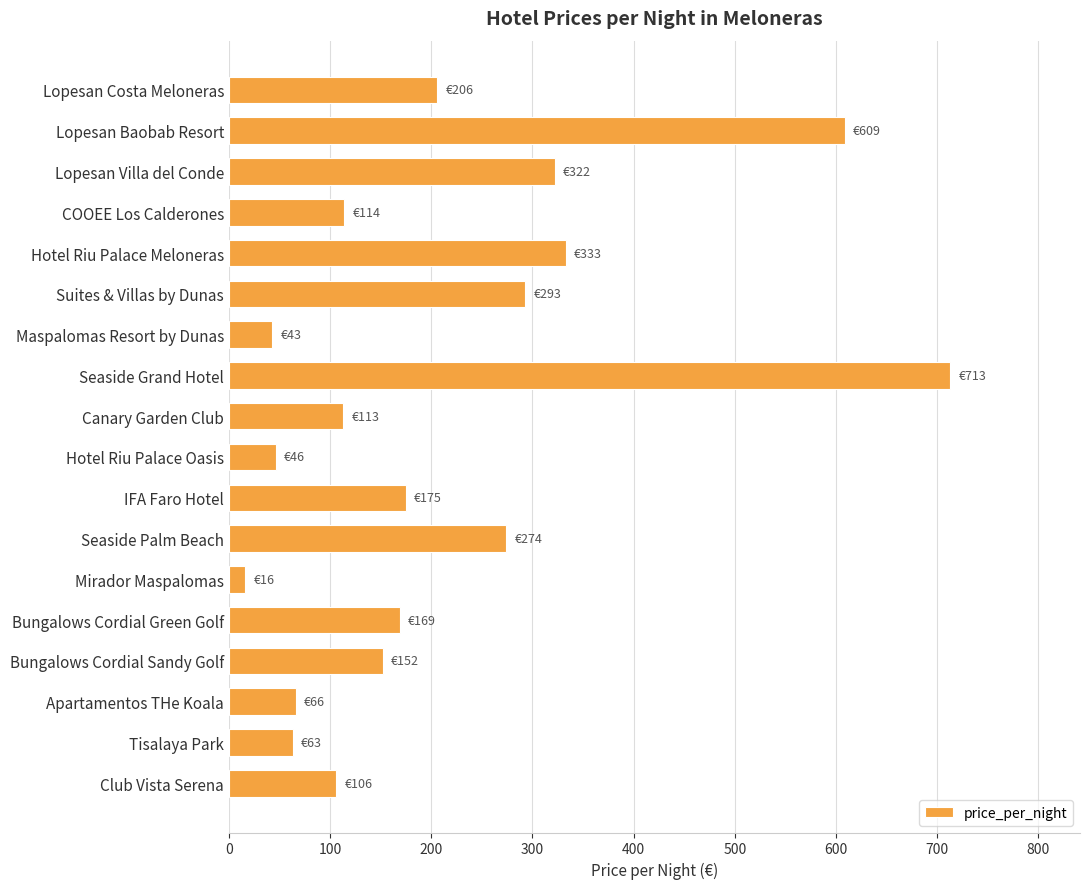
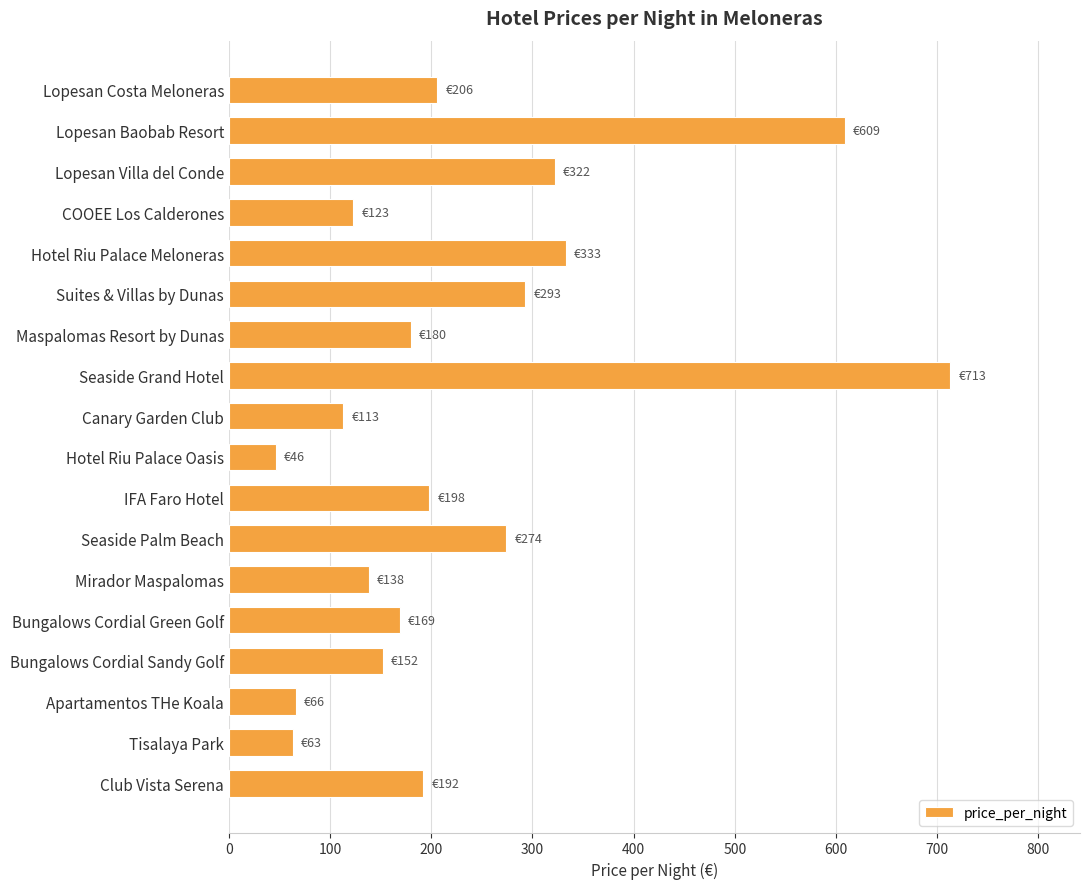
  {
    "Lopesan Costa Meloneras": "€206",
    "Lopesan Baobab Resort": "€609",
    "Lopesan Villa del Conde": "€322",
-   "COOEE Los Calderones": "€114",
+   "COOEE Los Calderones": "€123",
    "Hotel Riu Palace Meloneras": "€333",
    "Suites & Villas by Dunas": "€293",
-   "Maspalomas Resort by Dunas": "€43",
+   "Maspalomas Resort by Dunas": "€180",
    "Seaside Grand Hotel": "€713",
    "Canary Garden Club": "€113",
    "Hotel Riu Palace Oasis": "€46",
-   "IFA Faro Hotel": "€175",
+   "IFA Faro Hotel": "€198",
    "Seaside Palm Beach": "€274",
-   "Mirador Maspalomas": "€16",
+   "Mirador Maspalomas": "€138",
    "Bungalows Cordial Green Golf": "€169",
    "Bungalows Cordial Sandy Golf": "€152",
    "Apartamentos THe Koala": "€66",
    "Tisalaya Park": "€63",
-   "Club Vista Serena": "€106"
+   "Club Vista Serena": "€192"
  }
